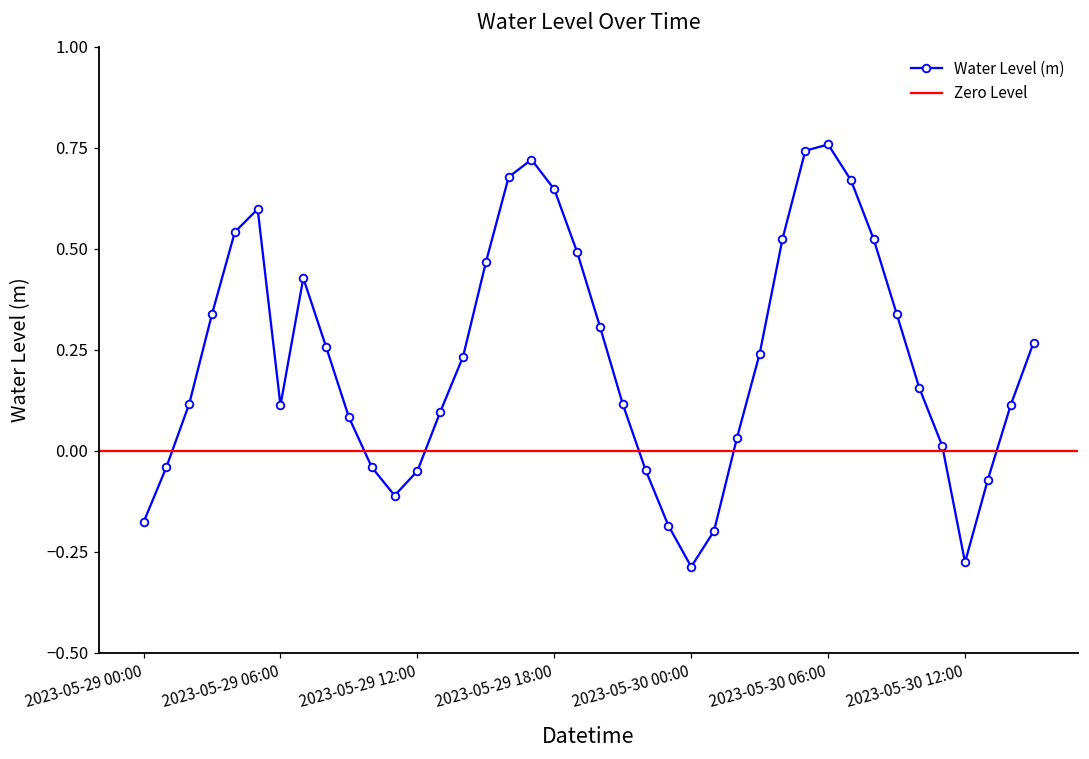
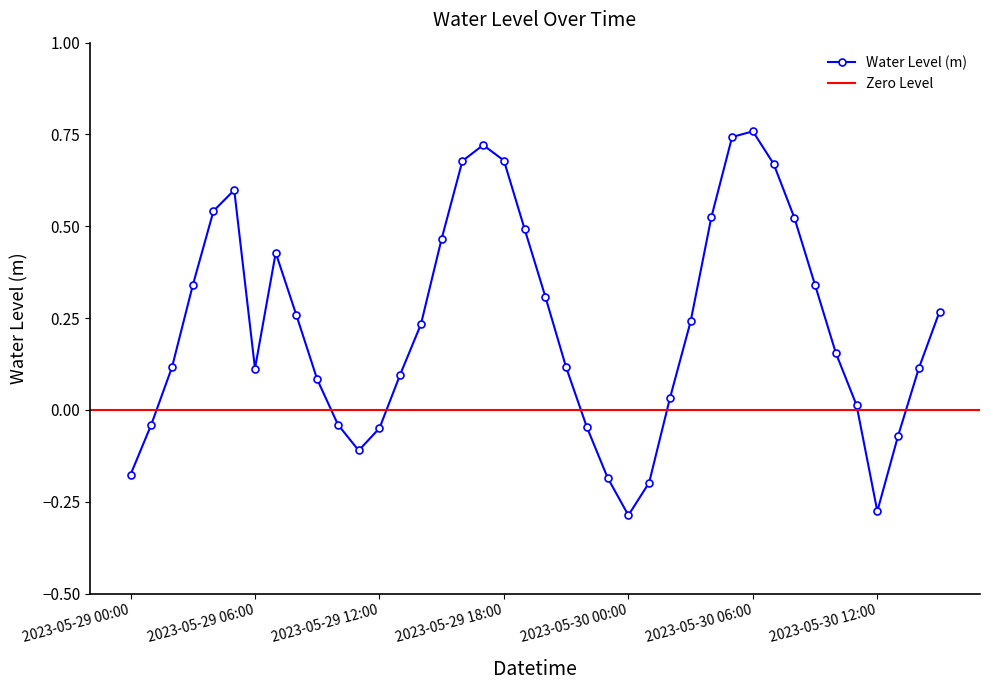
  {
    "2023-05-29 00:00": -0.18,
    "2023-05-29 06:00": 0.11,
    "2023-05-29 12:00": -0.05,
-   "2023-05-29 18:00": 0.65,
+   "2023-05-29 18:00": 0.68,
    "2023-05-30 00:00": -0.29,
    "2023-05-30 06:00": 0.76,
    "2023-05-30 12:00": -0.28
  }
